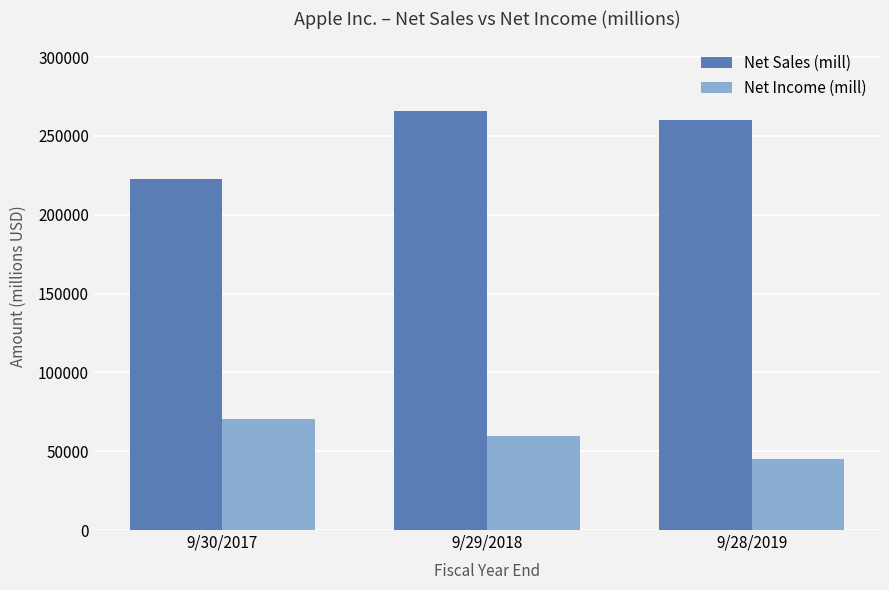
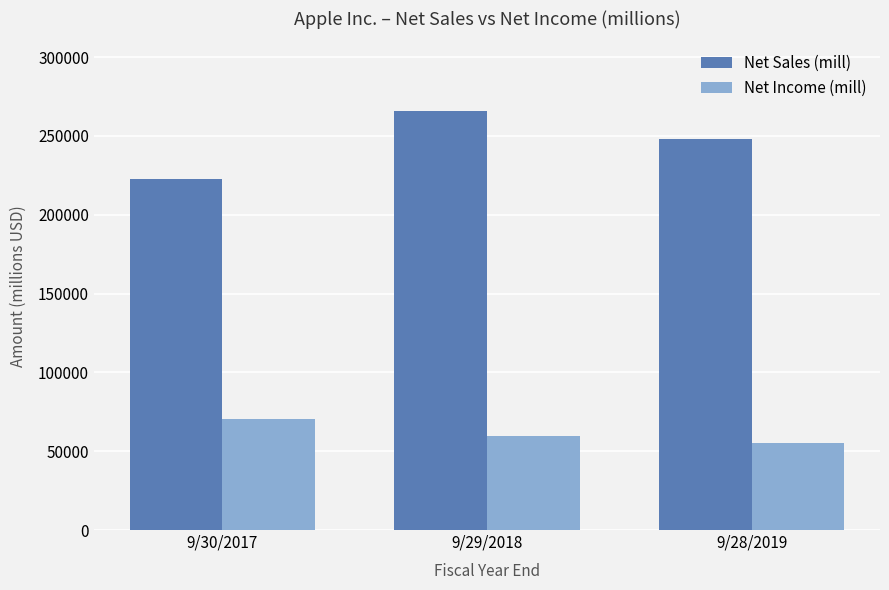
  {
    "Net Sales (mill)": {
      "9/30/2017": 223000,
      "9/29/2018": 266000,
-     "9/28/2019": 260000
+     "9/28/2019": 248000
    },
    "Net Income (mill)": {
      "9/30/2017": 70000,
      "9/29/2018": 60000,
-     "9/28/2019": 45000
+     "9/28/2019": 55000
    }
  }
